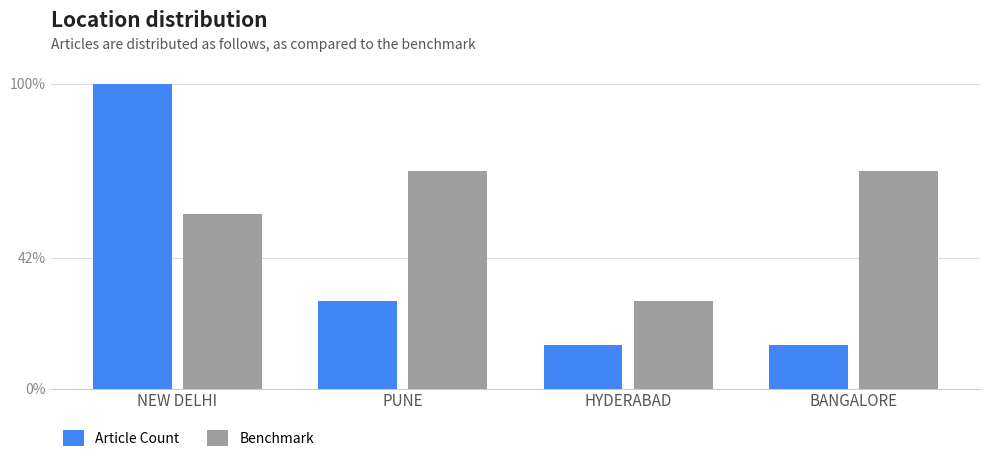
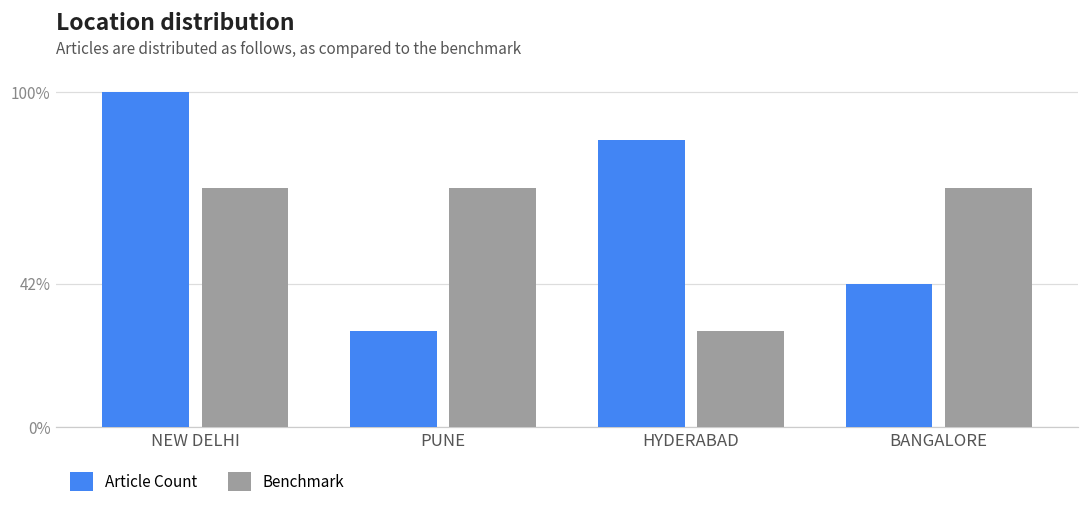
  {
    "Article Count": {
      "NEW DELHI": "100%",
      "PUNE": "29%",
-     "HYDERABAD": "14%",
-     "BANGALORE": "14%"
+     "HYDERABAD": "86%",
+     "BANGALORE": "43%"
    },
    "Benchmark": {
-     "NEW DELHI": "57%",
+     "NEW DELHI": "71%",
      "PUNE": "71%",
      "HYDERABAD": "29%",
      "BANGALORE": "71%"
    }
  }
